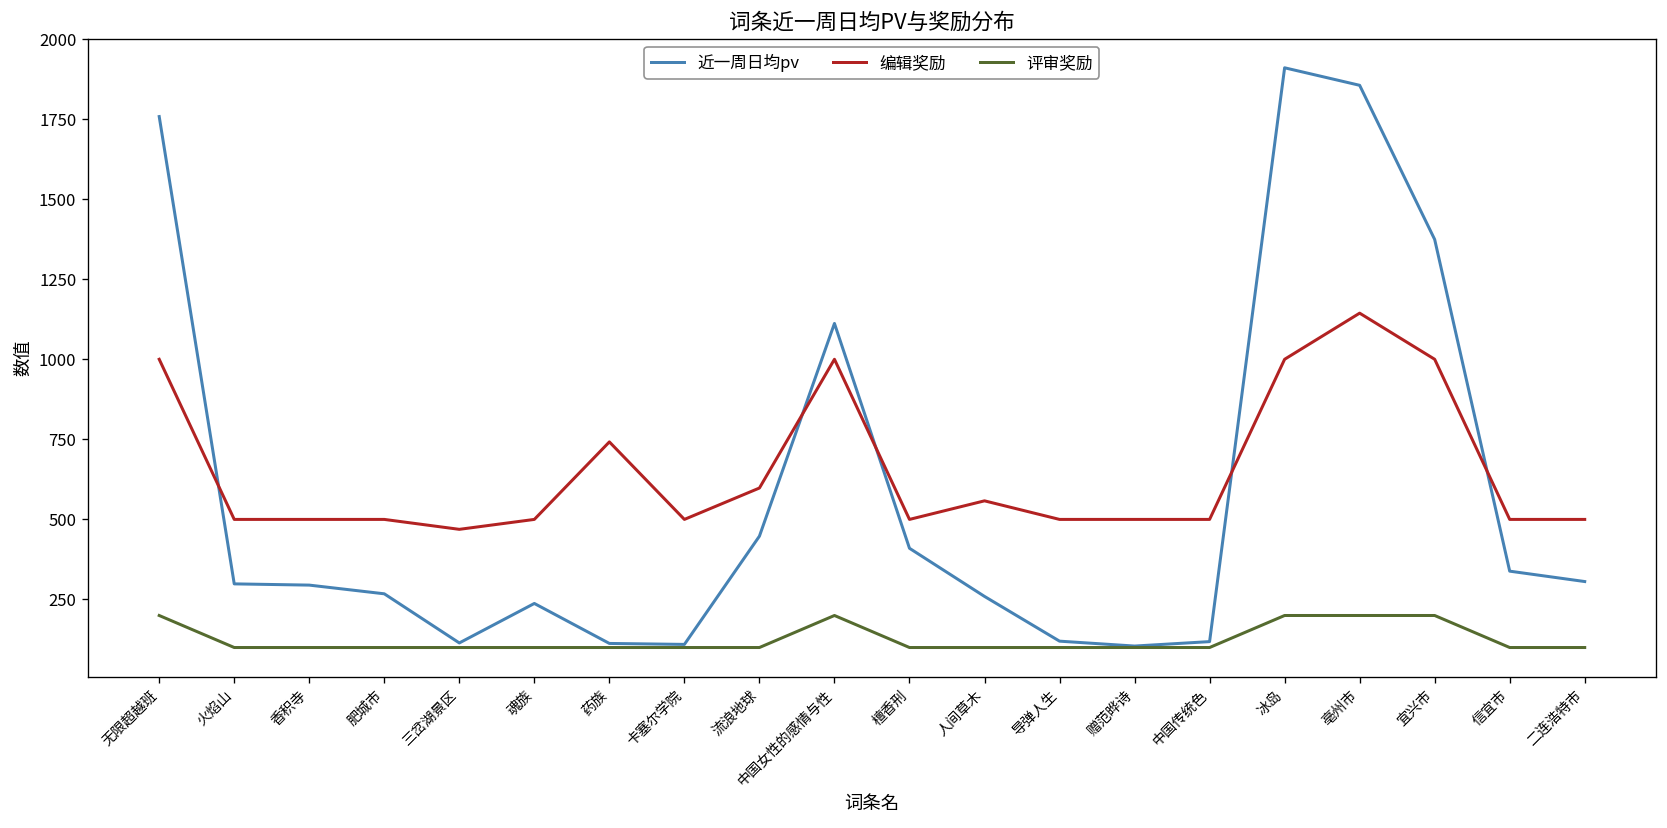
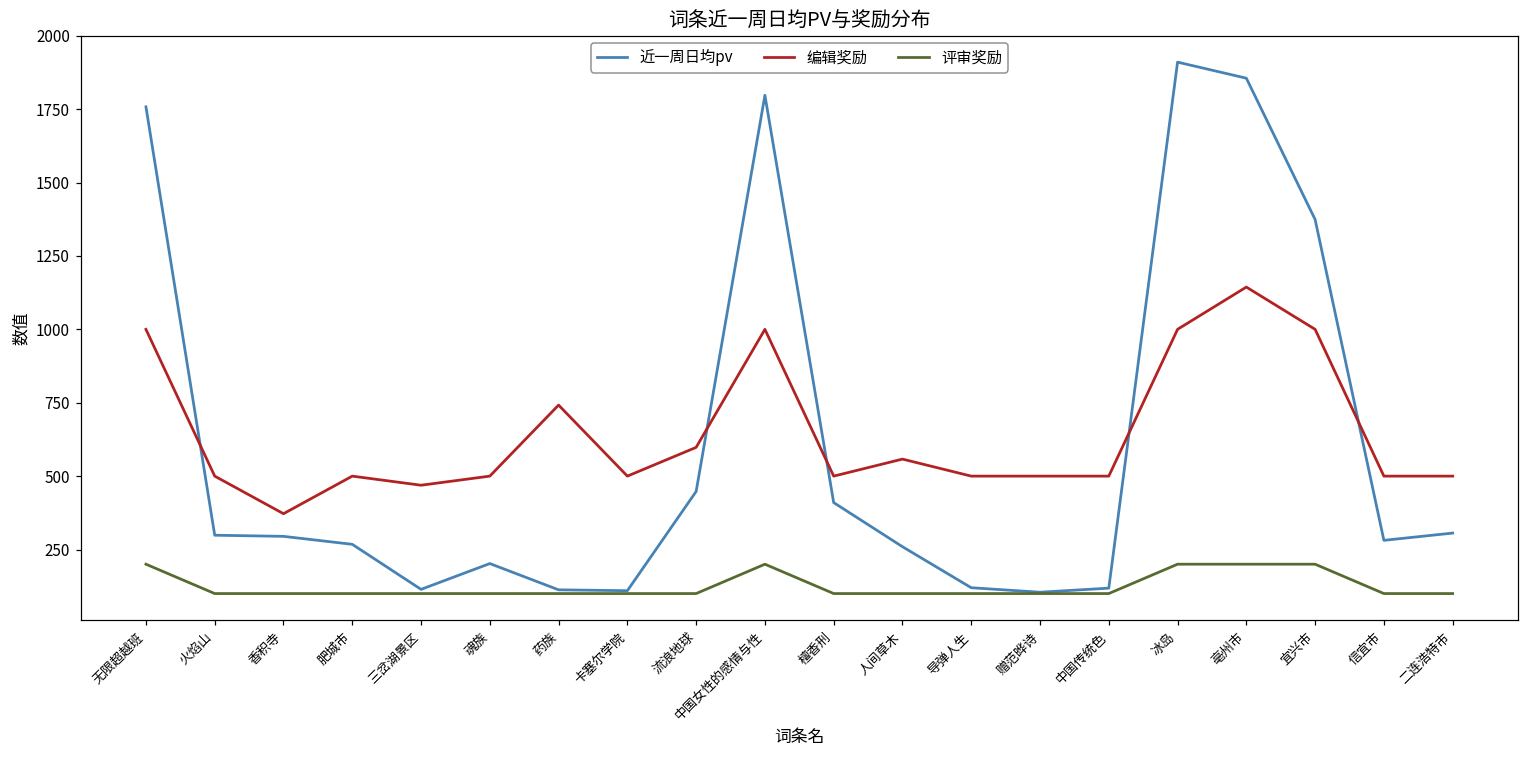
  {
    "近一周日均pv": {
      "无限超越班": 1760,
      "火焰山": 300,
      "香积寺": 290,
      "肥城市": 270,
      "三岔湖景区": 110,
-     "魂族": 240,
+     "魂族": 200,
      "药族": 110,
      "卡塞尔学院": 110,
      "流浪地球": 450,
-     "中国女性的感情与性": 1110,
+     "中国女性的感情与性": 1800,
      "檀香刑": 410,
      "人间草木": 260,
      "导弹人生": 120,
      "中国传统色": 120,
      "冰岛": 1910,
      "亳州市": 1860,
      "宜兴市": 1370,
-     "信宜市": 340,
+     "信宜市": 280,
      "二连浩特市": 310
    },
    "编辑奖励": {
      "无限超越班": 1000,
      "火焰山": 500,
-     "香积寺": 500,
+     "香积寺": 370,
      "肥城市": 500,
      "三岔湖景区": 470,
      "魂族": 500,
      "药族": 740,
      "卡塞尔学院": 500,
      "流浪地球": 600,
      "中国女性的感情与性": 1000,
      "檀香刑": 500,
      "人间草木": 560,
      "导弹人生": 500,
      "赠范晔诗": 500,
      "中国传统色": 500,
      "冰岛": 1000,
      "亳州市": 1140,
      "宜兴市": 1000,
      "信宜市": 500,
      "二连浩特市": 500
    },
    "评审奖励": {
      "无限超越班": 200,
      "火焰山": 100,
      "香积寺": 100,
      "肥城市": 100,
      "三岔湖景区": 100,
      "魂族": 100,
      "药族": 100,
      "卡塞尔学院": 100,
      "流浪地球": 100,
      "中国女性的感情与性": 200,
      "檀香刑": 100,
      "人间草木": 100,
      "导弹人生": 100,
      "中国传统色": 100,
      "冰岛": 200,
      "亳州市": 200,
      "宜兴市": 200,
      "信宜市": 100,
      "二连浩特市": 100
    }
  }
